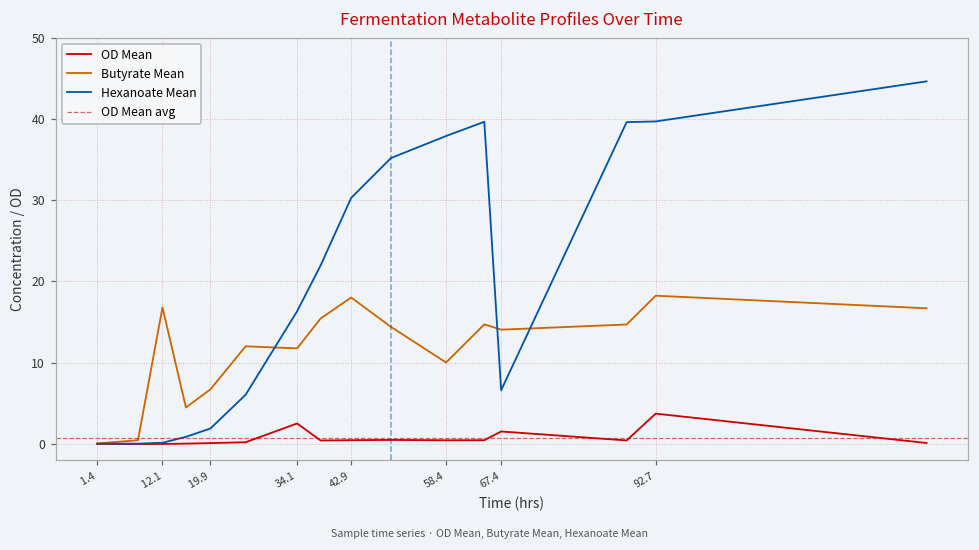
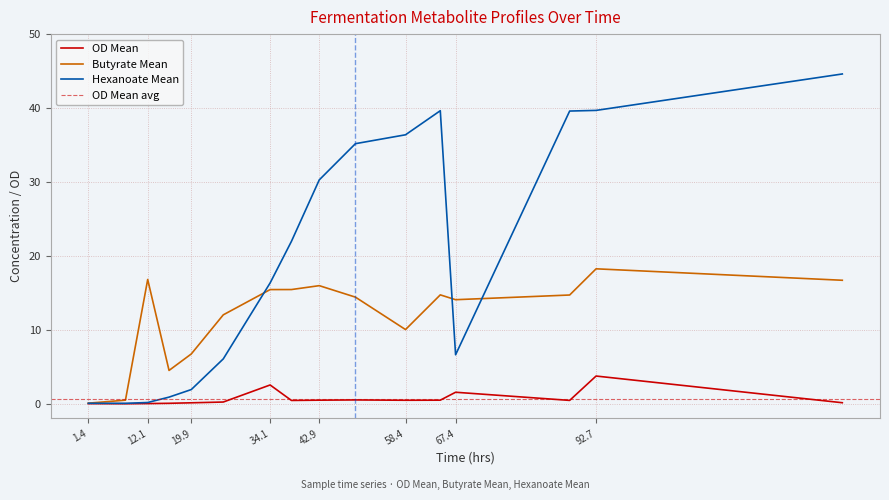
  {
    "OD Mean": {
      "19.9": 0,
      "34.1": 3,
      "42.9": 0,
      "58.4": 0,
      "67.4": 2,
      "92.7": 4
    },
    "Butyrate Mean": {
      "12.1": 17,
      "19.9": 7,
-     "34.1": 12,
-     "42.9": 18,
+     "34.1": 15,
+     "42.9": 16,
      "58.4": 10,
      "67.4": 14,
      "92.7": 18
    },
    "Hexanoate Mean": {
      "19.9": 2,
      "34.1": 16,
      "42.9": 30,
-     "58.4": 38,
+     "58.4": 36,
      "67.4": 7,
      "92.7": 40
    }
  }
